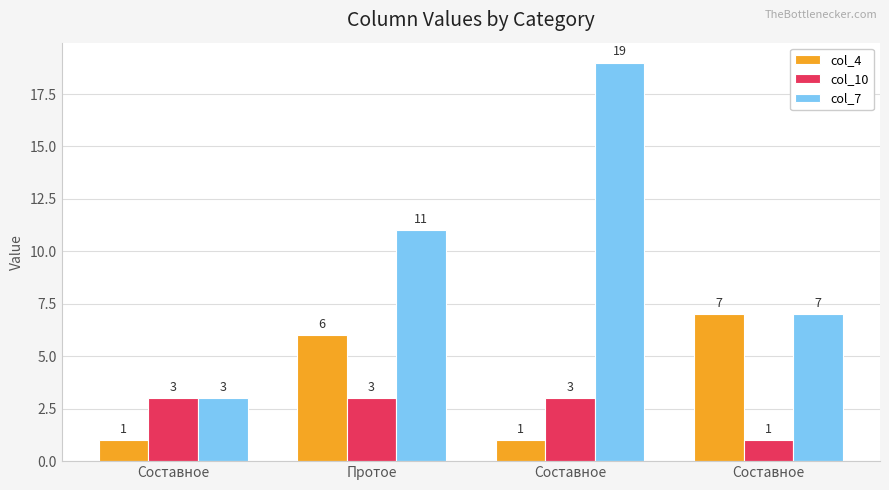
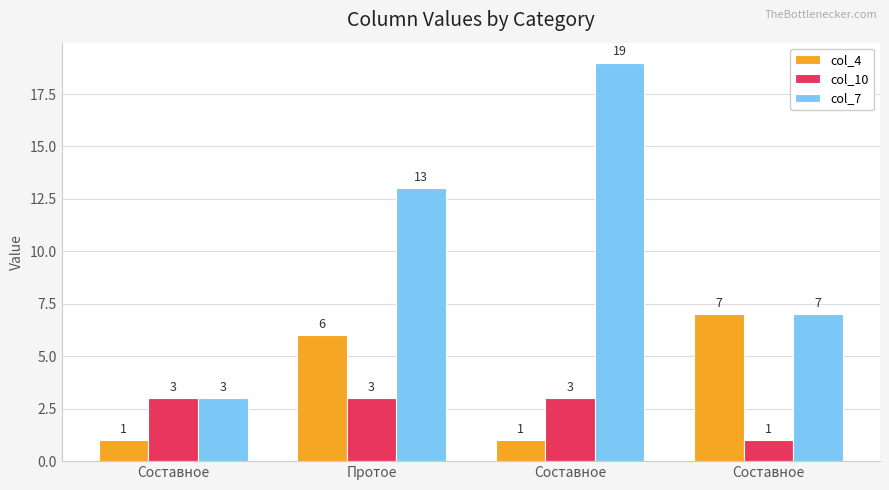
  {
    "col_4": {
      "Протое": 6
    },
    "col_10": {
      "Протое": 3
    },
    "col_7": {
-     "Протое": 11
+     "Протое": 13
    }
  }
